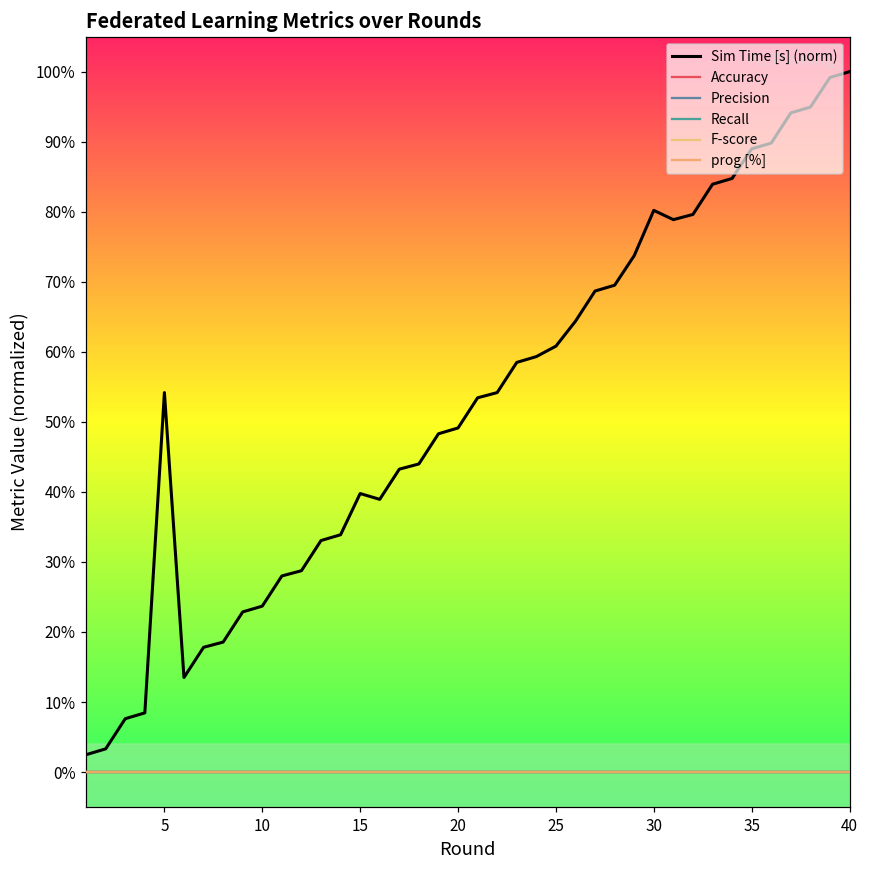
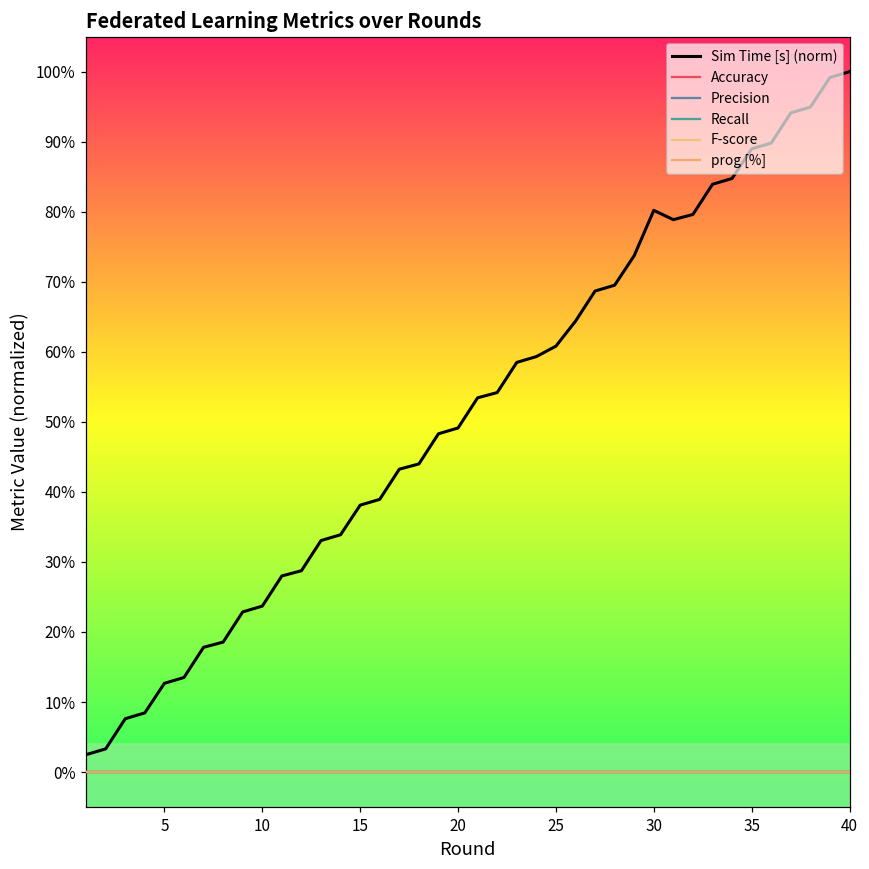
  {
    "Sim Time [s] (norm)": {
-     "5": "54%",
+     "5": "13%",
      "10": "24%",
-     "15": "40%",
+     "15": "38%",
      "20": "49%",
      "25": "61%",
      "30": "80%",
      "40": "100%"
    }
  }
